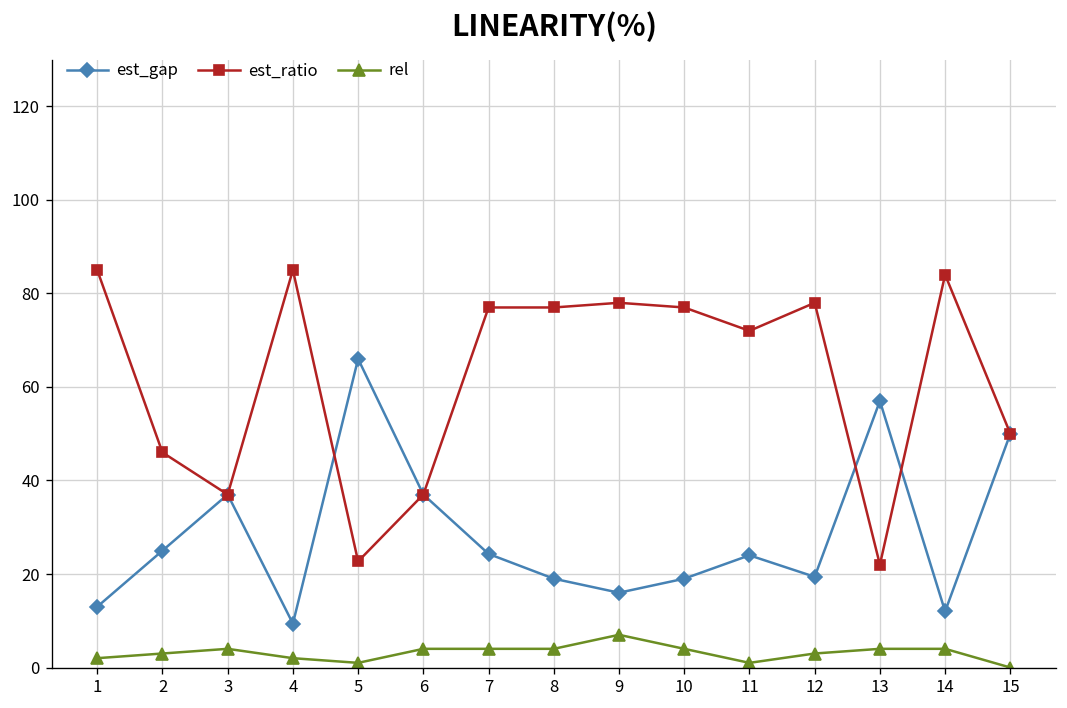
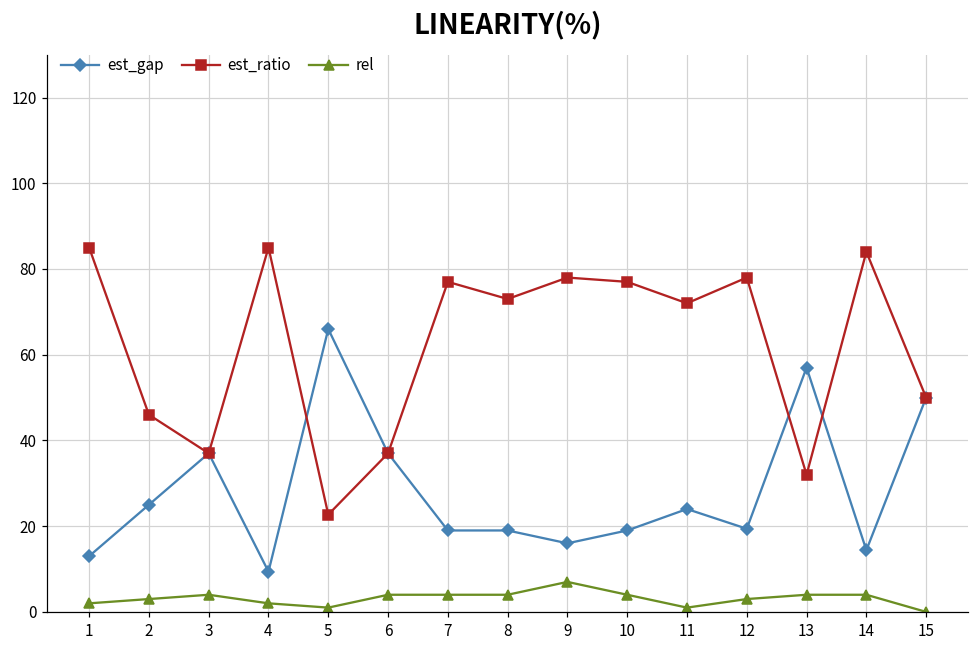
  {
    "est_gap": {
      "1": 13,
      "2": 25,
      "4": 9,
      "5": 66,
-     "7": 24,
+     "7": 19,
      "8": 19,
      "9": 16,
      "10": 19,
      "11": 24,
      "12": 19,
      "13": 57,
-     "14": 12
+     "14": 14
    },
    "est_ratio": {
      "1": 85,
      "2": 46,
      "4": 85,
      "5": 23,
      "7": 77,
-     "8": 77,
+     "8": 73,
      "9": 78,
      "10": 77,
      "11": 72,
      "12": 78,
-     "13": 22,
+     "13": 32,
      "14": 84
    },
    "rel": {
      "1": 2,
      "2": 3,
      "3": 4,
      "4": 2,
      "5": 1,
      "6": 4,
      "7": 4,
      "8": 4,
      "9": 7,
      "10": 4,
      "11": 1,
      "12": 3,
      "13": 4,
      "14": 4,
      "15": 0
    }
  }
